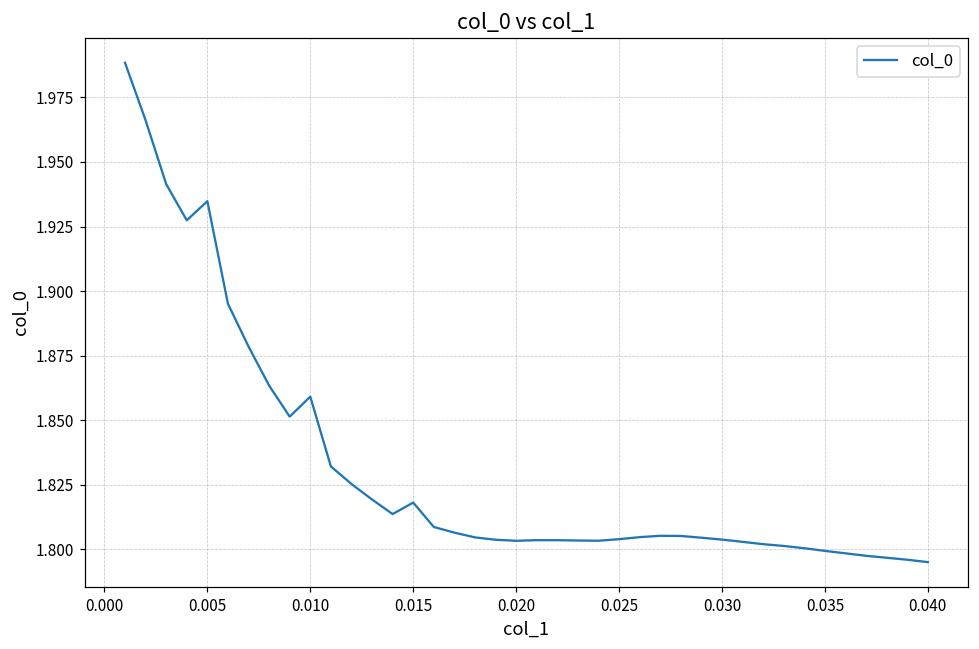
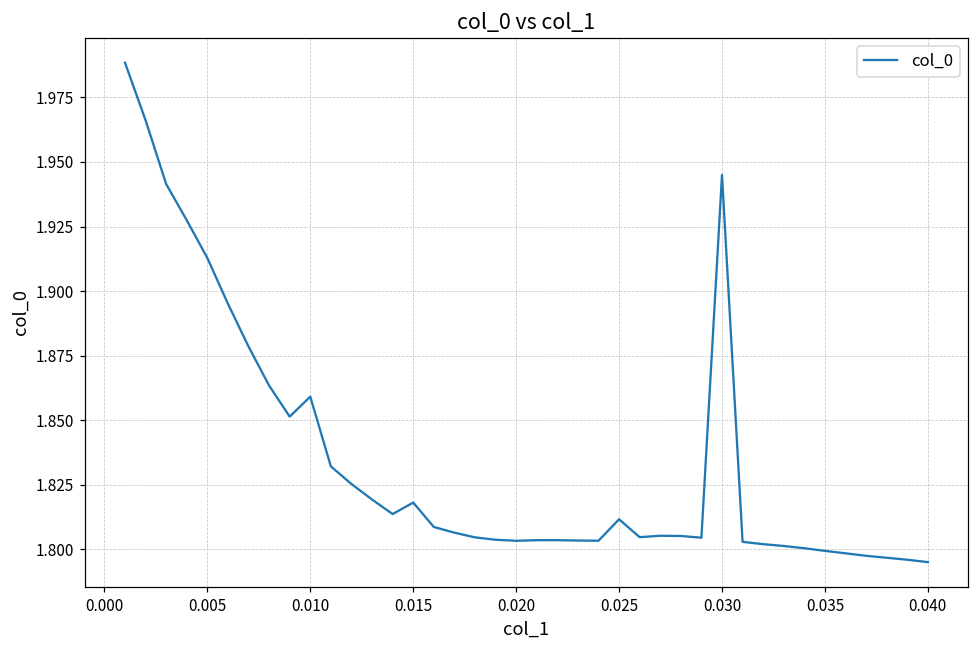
  {
-   "0.005": 1.935,
+   "0.005": 1.913,
    "0.010": 1.859,
    "0.015": 1.818,
    "0.020": 1.803,
-   "0.025": 1.804,
-   "0.030": 1.804,
+   "0.025": 1.812,
+   "0.030": 1.945,
    "0.035": 1.799,
    "0.040": 1.795
  }
